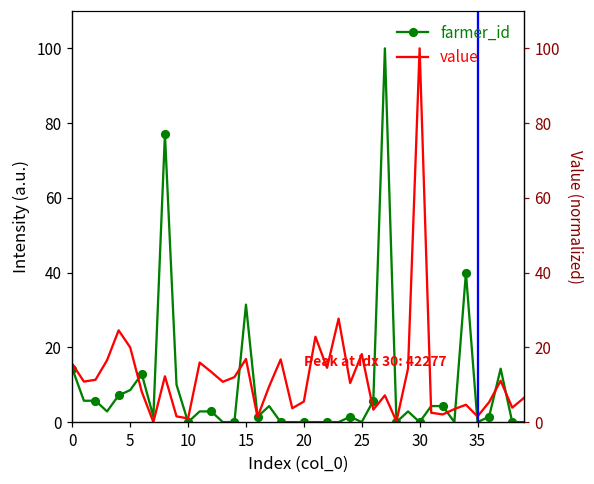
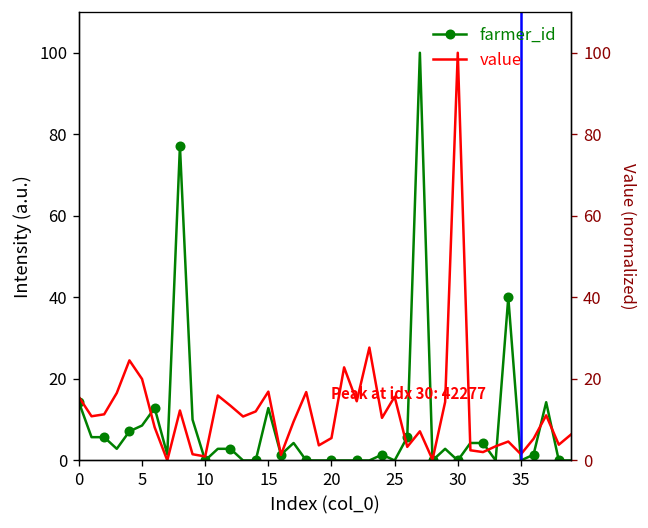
  {
    "farmer_id": {
      "0": 14,
      "5": 9,
      "10": 0,
-     "15": 31,
+     "15": 13,
      "20": 0,
      "25": 0,
      "30": 0,
      "35": 0
    },
    "value": {
      "0": 16,
      "5": 20,
      "10": 1,
      "15": 17,
      "20": 5,
-     "25": 18,
+     "25": 16,
      "30": 100,
      "35": 2
    }
  }
